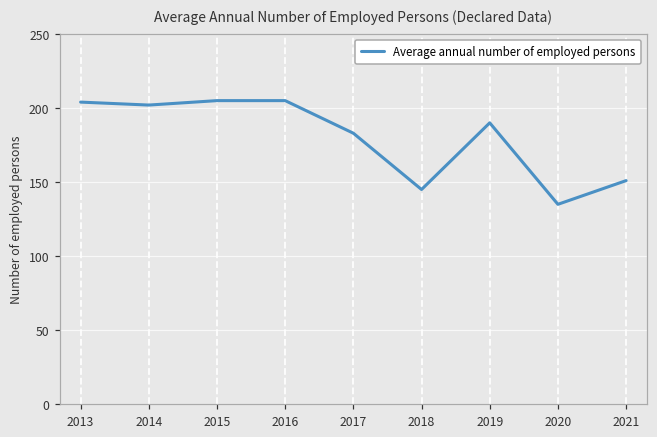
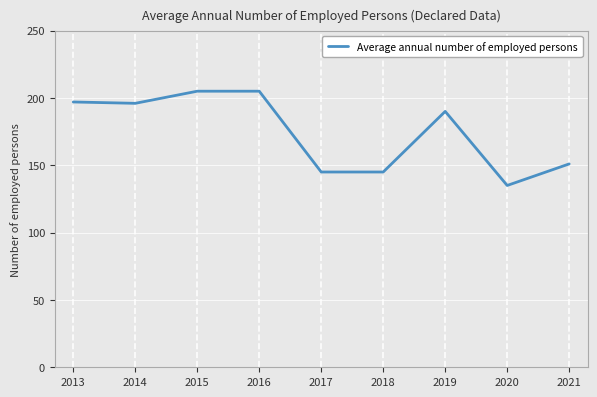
  {
-   "2013": 204,
-   "2014": 202,
+   "2013": 197,
+   "2014": 196,
    "2015": 205,
    "2016": 205,
-   "2017": 183,
+   "2017": 145,
    "2018": 145,
    "2019": 190,
    "2020": 135,
    "2021": 151
  }
